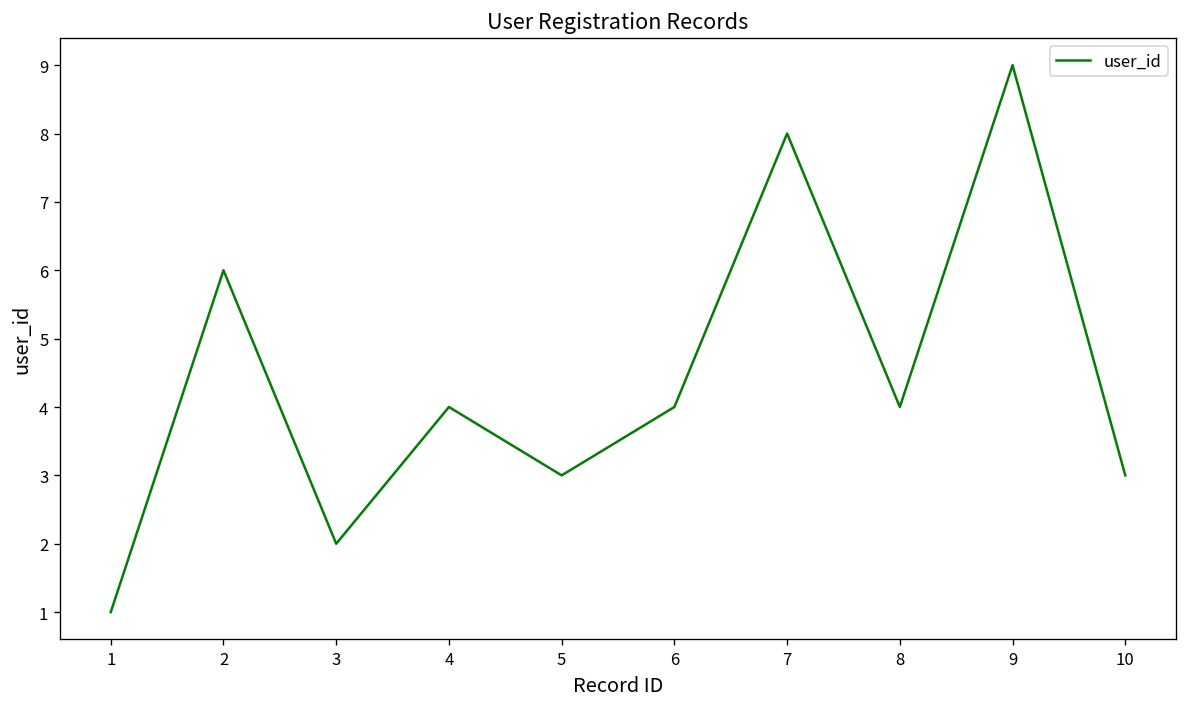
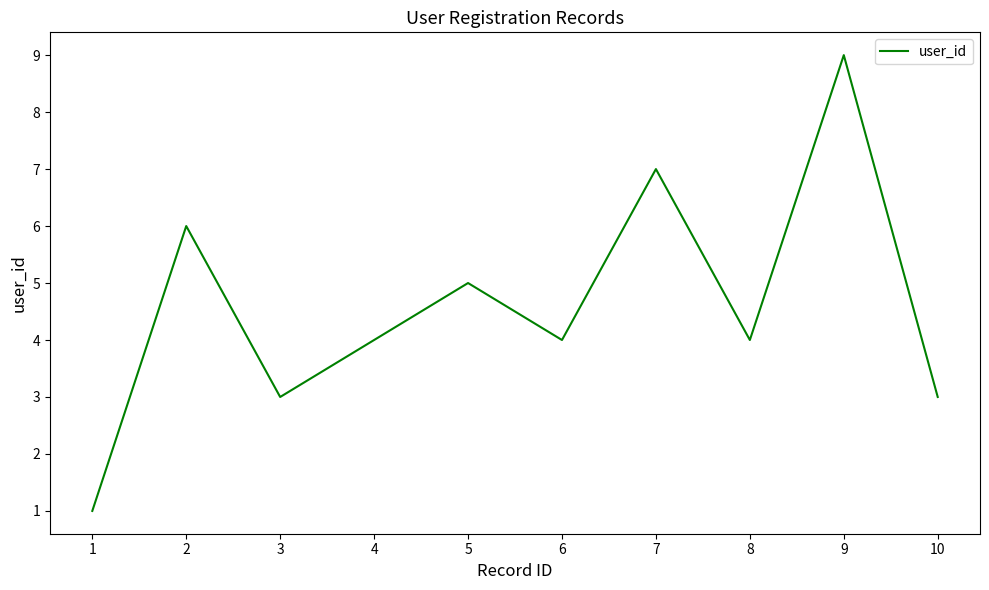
  {
    "1": 1,
    "2": 6,
-   "3": 2,
+   "3": 3,
    "4": 4,
-   "5": 3,
+   "5": 5,
    "6": 4,
-   "7": 8,
+   "7": 7,
    "8": 4,
    "9": 9,
    "10": 3
  }
